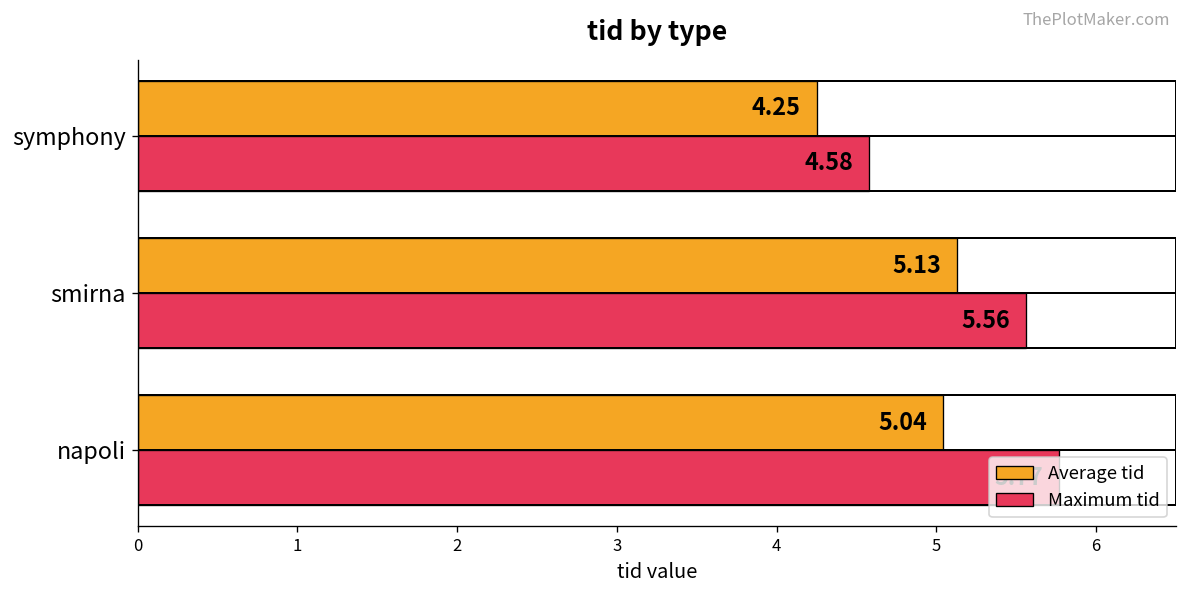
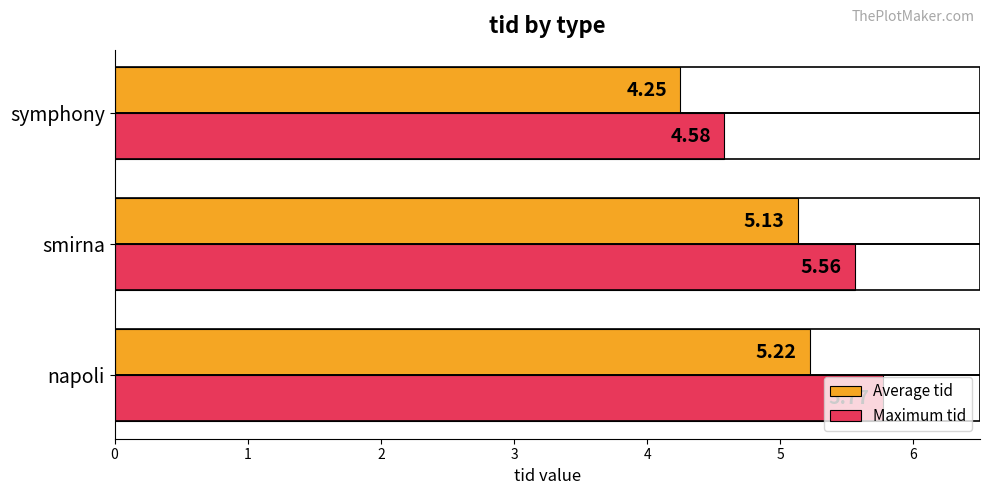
  {
    "Average tid": {
      "symphony": 4.25,
      "smirna": 5.13,
-     "napoli": 5.04
+     "napoli": 5.22
    },
    "Maximum tid": {
      "symphony": 4.58,
      "smirna": 5.56
    }
  }
